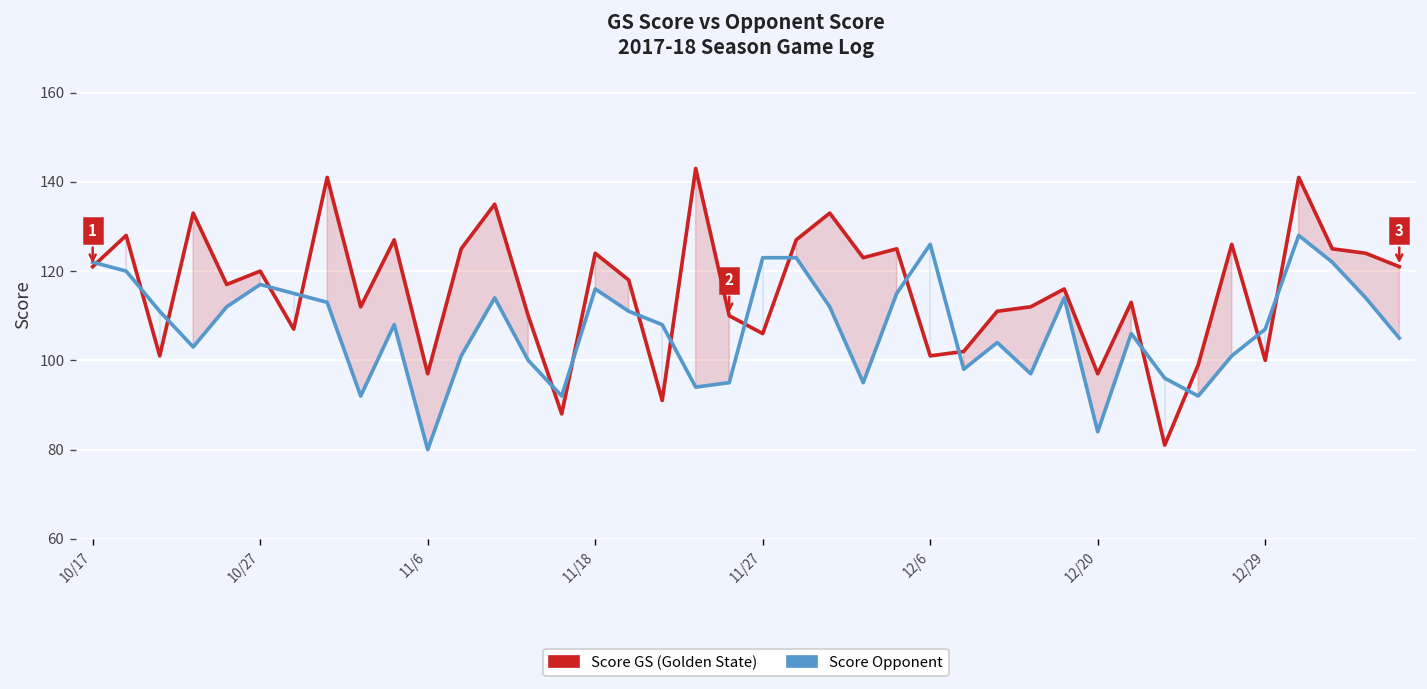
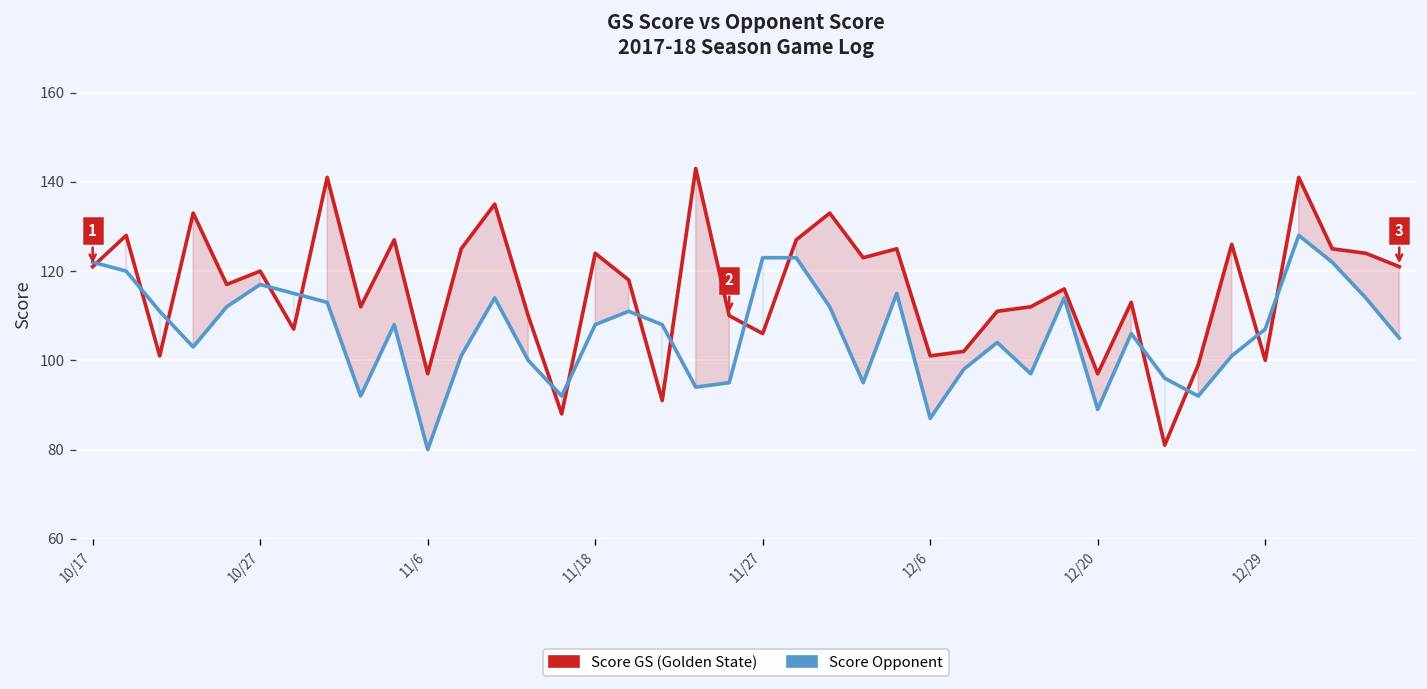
  {
    "Score Opponent": {
      "10/27": 117,
      "11/6": 80,
-     "11/18": 116,
+     "11/18": 108,
      "11/27": 123,
-     "12/6": 126,
-     "12/20": 84,
+     "12/6": 87,
+     "12/20": 89,
      "12/29": 107
    }
  }
